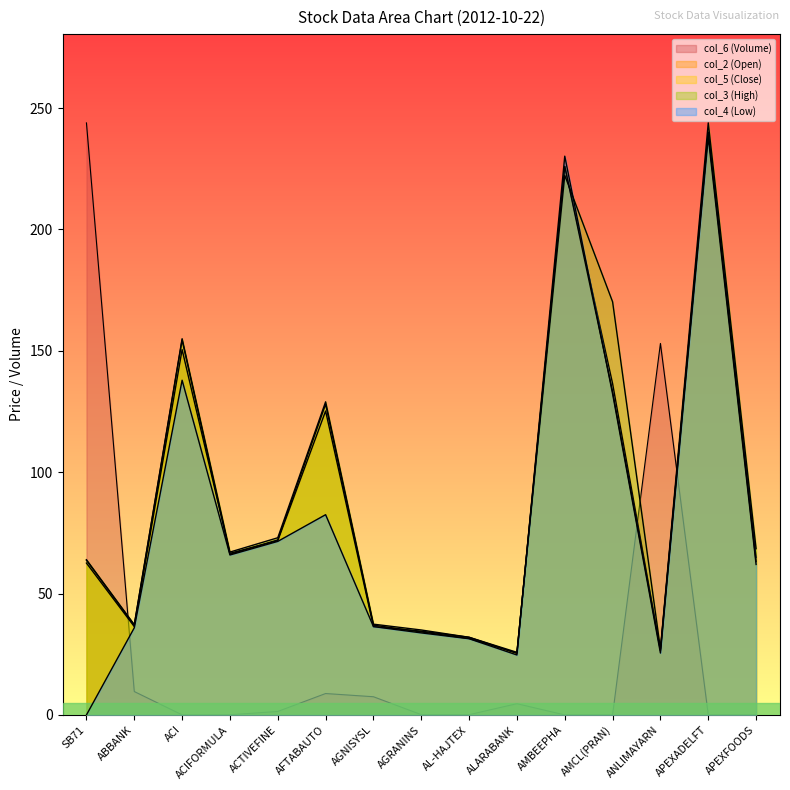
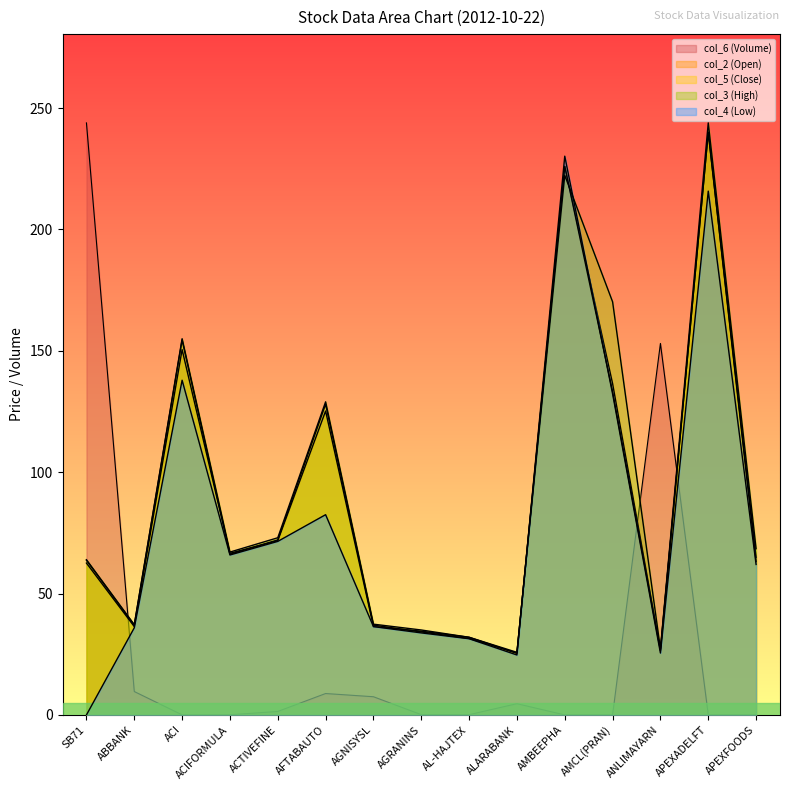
  {
    "col_6 (Volume)": {
      "SB71": 244,
      "ABBANK": 10,
      "AFTABAUTO": 9,
      "AGNISYSL": 8,
      "ANLIMAYARN": 153
    },
    "col_3 (High)": {
      "AMBEEPHA": 222,
      "AMCL(PRAN)": 170,
      "APEXADELFT": 244,
      "APEXFOODS": 69
    },
    "col_4 (Low)": {
      "ACI": 138,
      "AFTABAUTO": 83,
      "AMBEEPHA": 230,
-     "APEXADELFT": 238,
+     "APEXADELFT": 216,
      "APEXFOODS": 62
    }
  }
